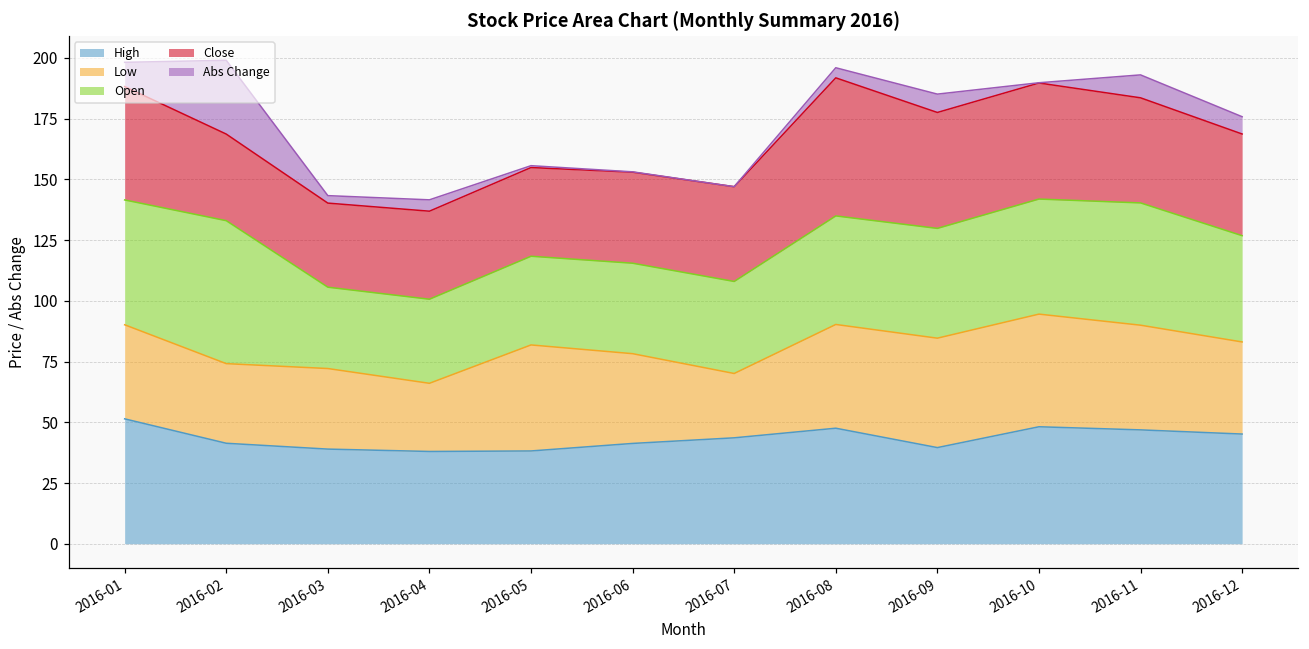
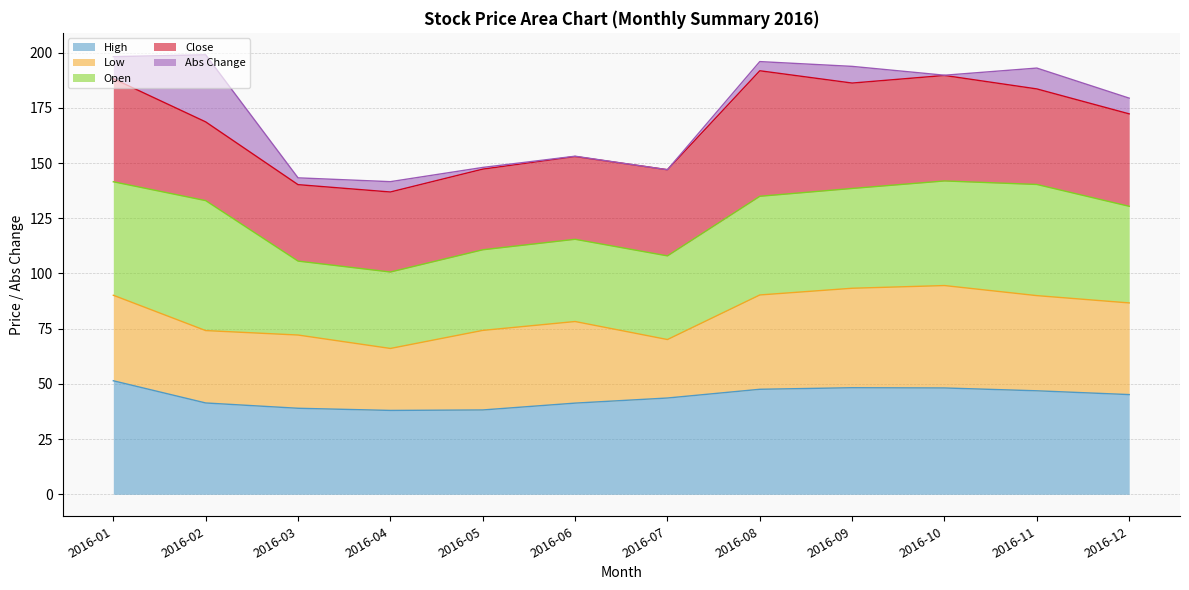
  {
    "High": {
      "2016-01": 51,
      "2016-02": 41,
      "2016-03": 39,
      "2016-04": 38,
      "2016-05": 38,
      "2016-06": 41,
      "2016-07": 44,
      "2016-08": 48,
-     "2016-09": 40,
+     "2016-09": 48,
      "2016-10": 48,
      "2016-11": 47,
      "2016-12": 45
    },
    "Low": {
      "2016-01": 39,
      "2016-02": 33,
      "2016-03": 33,
      "2016-04": 28,
-     "2016-05": 44,
+     "2016-05": 36,
      "2016-06": 37,
      "2016-07": 26,
      "2016-08": 43,
      "2016-09": 45,
      "2016-10": 46,
      "2016-11": 43,
-     "2016-12": 38
+     "2016-12": 42
    },
    "Open": {
      "2016-01": 51,
      "2016-02": 59,
      "2016-03": 33,
      "2016-04": 35,
      "2016-05": 37,
      "2016-06": 37,
      "2016-07": 38,
      "2016-08": 45,
      "2016-09": 45,
      "2016-10": 47,
      "2016-11": 50,
      "2016-12": 44
    },
    "Close": {
      "2016-02": 36,
      "2016-03": 35,
      "2016-04": 36,
      "2016-08": 57,
      "2016-09": 48,
      "2016-11": 43,
      "2016-12": 42
    },
    "Abs Change": {
      "2016-03": 3,
      "2016-04": 5,
      "2016-08": 4,
      "2016-09": 8,
      "2016-11": 9,
      "2016-12": 7
    }
  }
